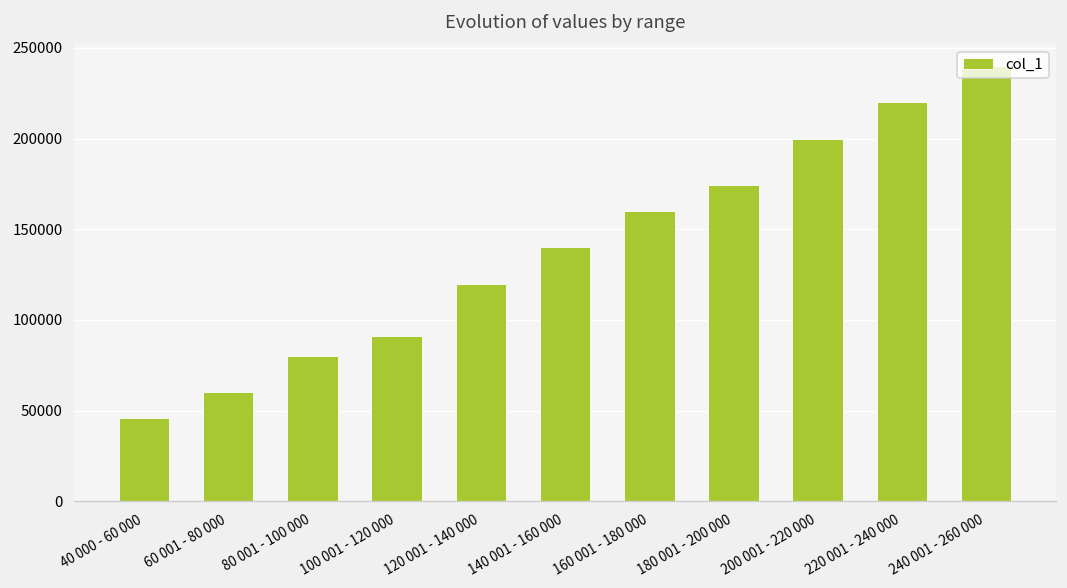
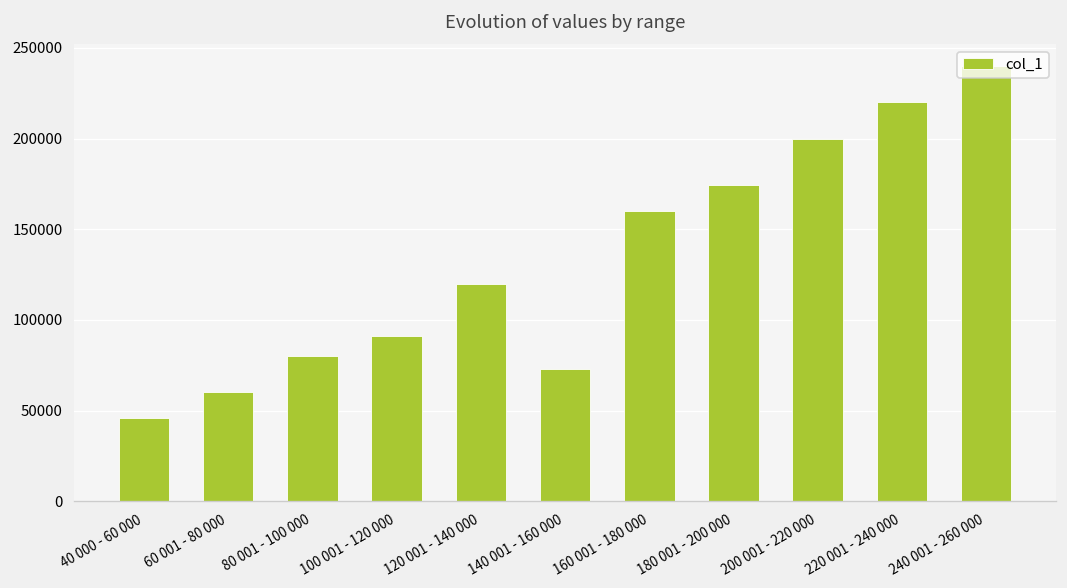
  {
    "40 000 - 60 000": 46000,
    "60 001 - 80 000": 60000,
    "80 001 - 100 000": 80000,
    "100 001 - 120 000": 91000,
    "120 001 - 140 000": 120000,
-   "140 001 - 160 000": 140000,
+   "140 001 - 160 000": 73000,
    "160 001 - 180 000": 160000,
    "180 001 - 200 000": 174000,
    "200 001 - 220 000": 200000,
    "220 001 - 240 000": 220000
  }
